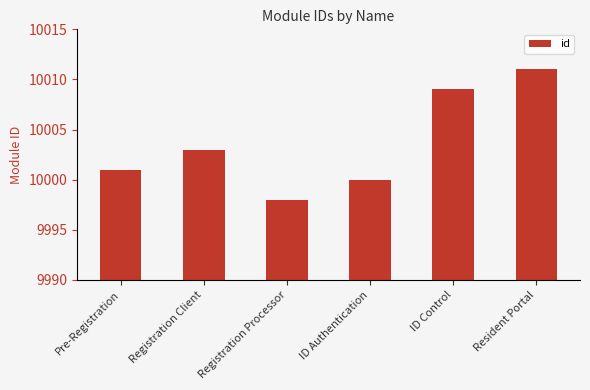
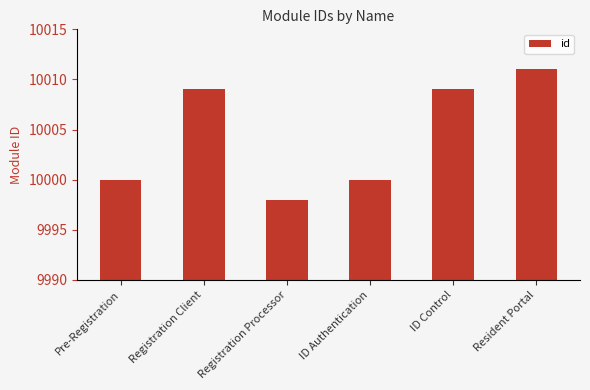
  {
-   "Pre-Registration": 10001,
-   "Registration Client": 10003,
+   "Pre-Registration": 10000,
+   "Registration Client": 10009,
    "Registration Processor": 9998,
    "ID Authentication": 10000,
    "ID Control": 10009,
    "Resident Portal": 10011
  }
